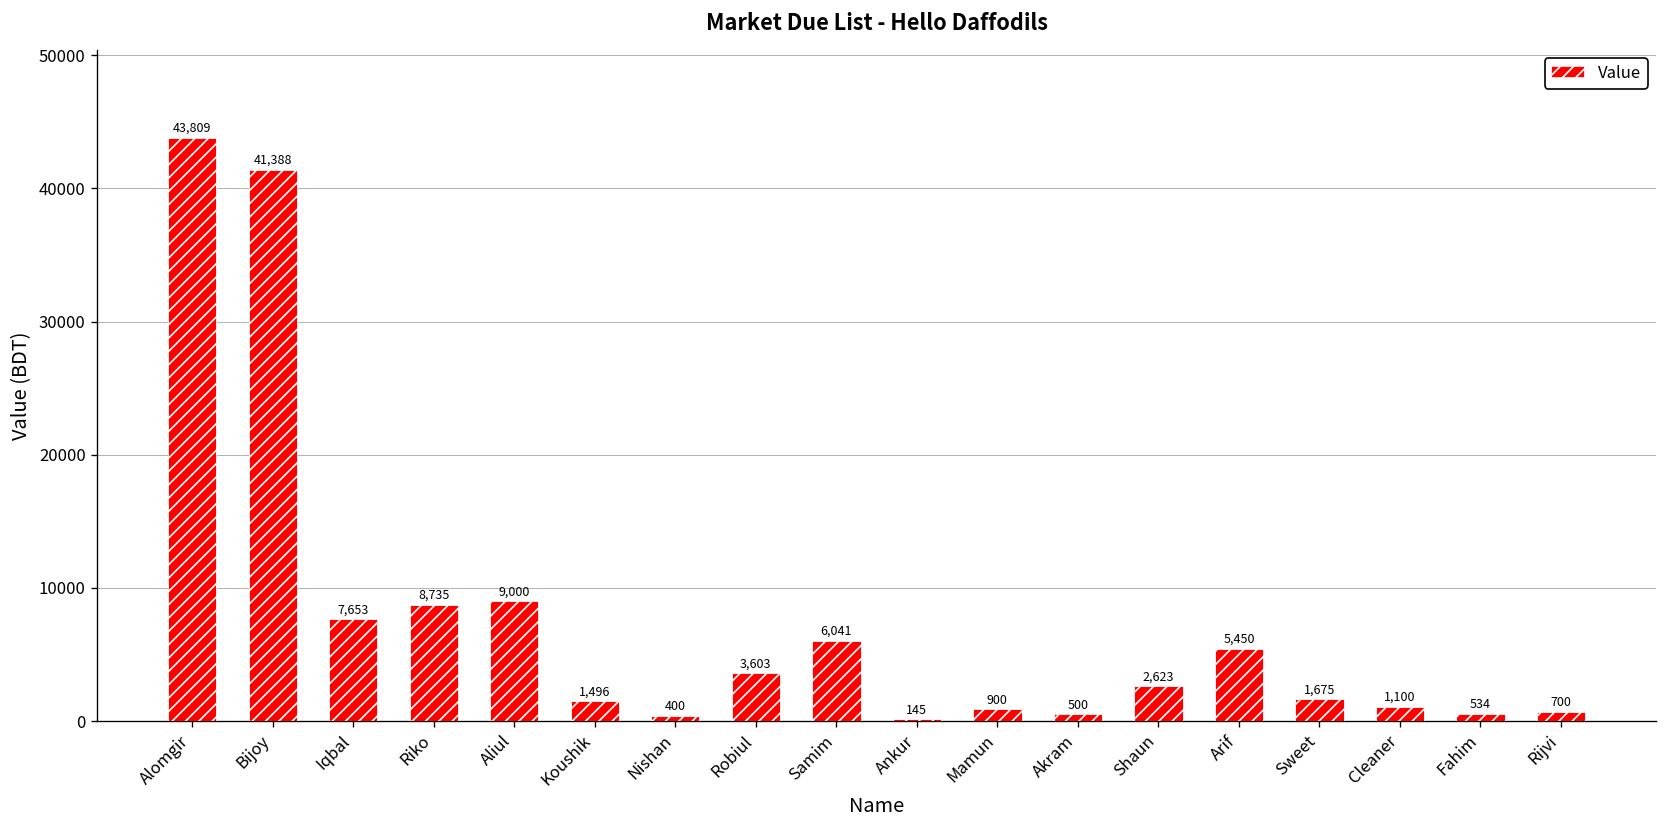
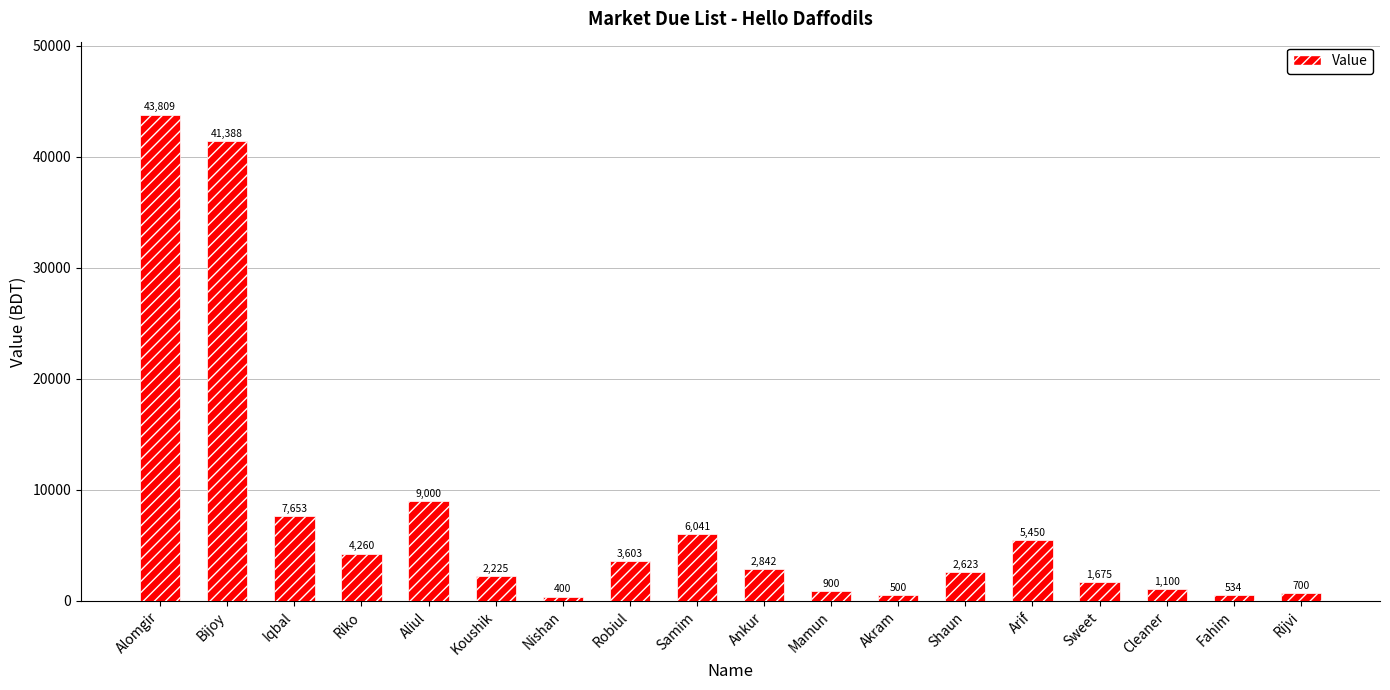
  {
    "Alomgir": "43,809",
    "Bijoy": "41,388",
    "Iqbal": "7,653",
-   "Riko": "8,735",
+   "Riko": "4,260",
    "Aliul": "9,000",
-   "Koushik": "1,496",
+   "Koushik": "2,225",
    "Nishan": "400",
    "Robiul": "3,603",
    "Samim": "6,041",
-   "Ankur": "145",
+   "Ankur": "2,842",
    "Mamun": "900",
    "Akram": "500",
    "Shaun": "2,623",
    "Arif": "5,450",
    "Sweet": "1,675",
    "Cleaner": "1,100",
    "Fahim": "534",
    "Rijvi": "700"
  }
